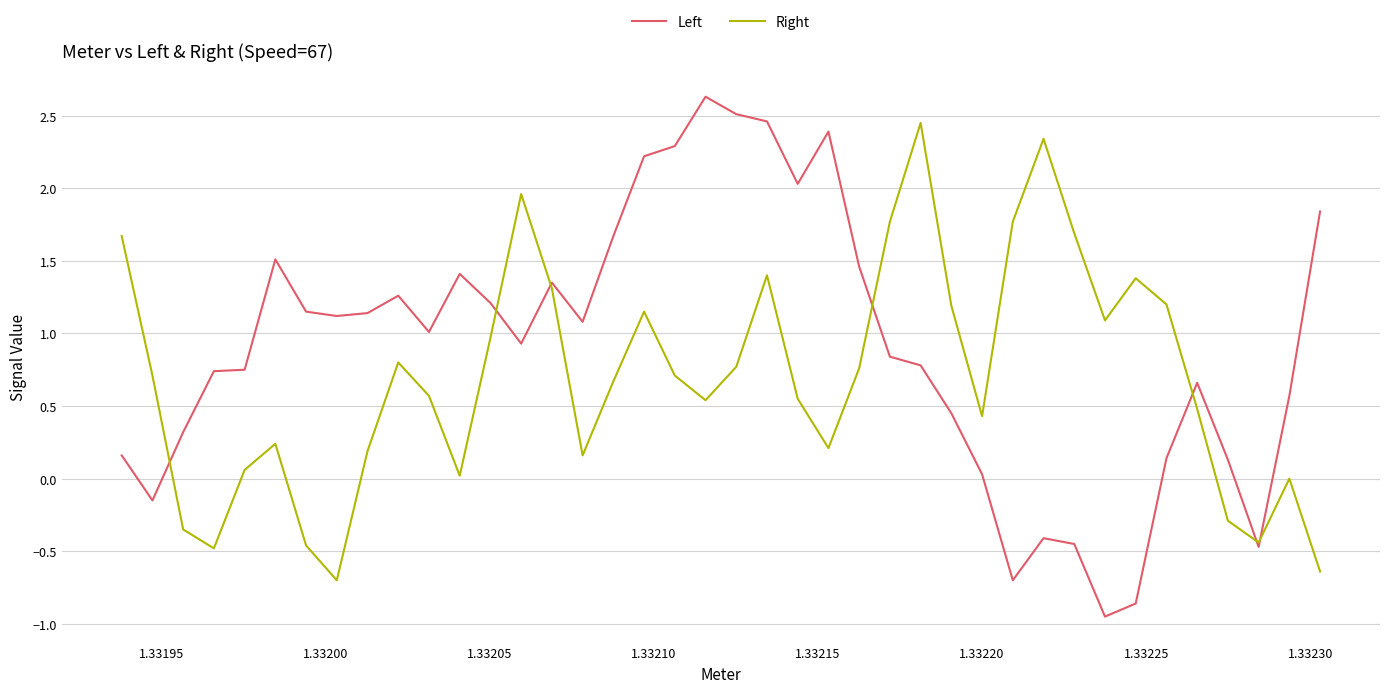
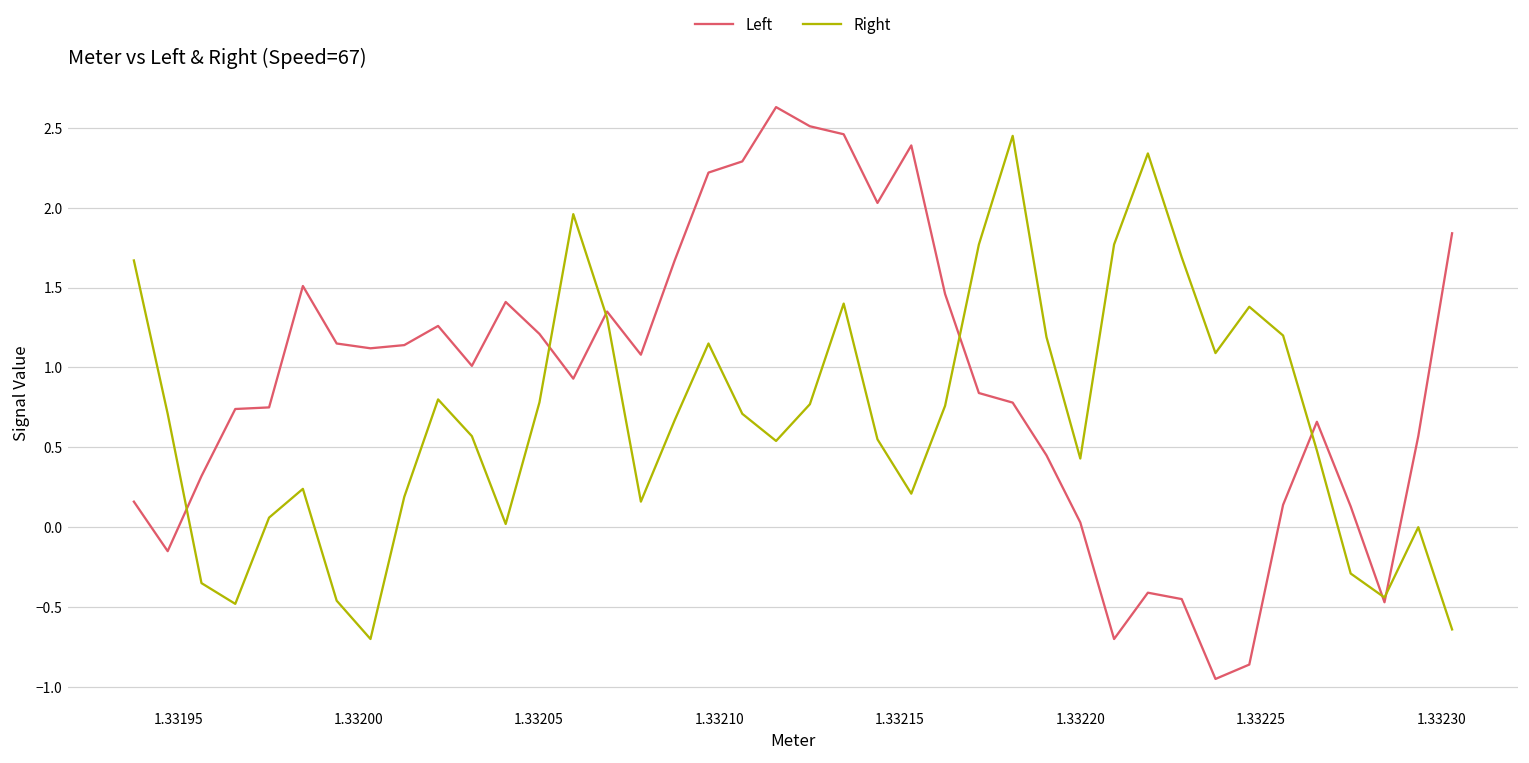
  {
    "Left": {
      "1.33205": 1.21,
      "1.33220": 0.03
    },
    "Right": {
-     "1.33205": 0.97,
+     "1.33205": 0.78,
      "1.33220": 0.43
    }
  }
